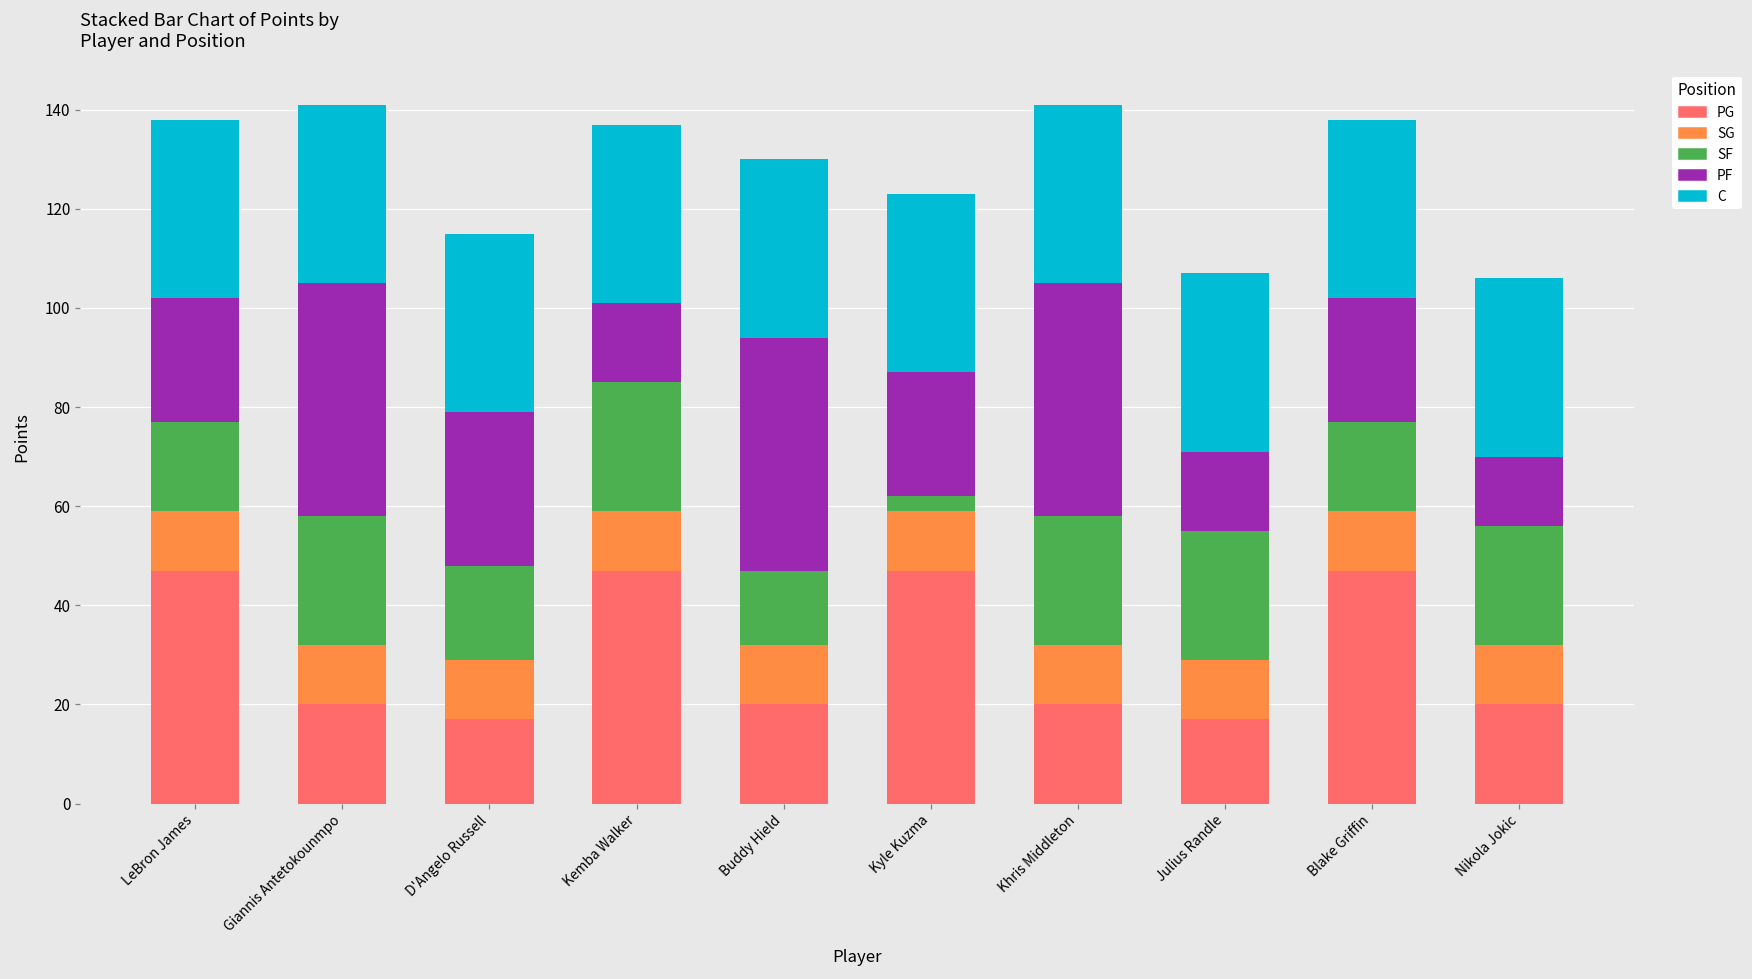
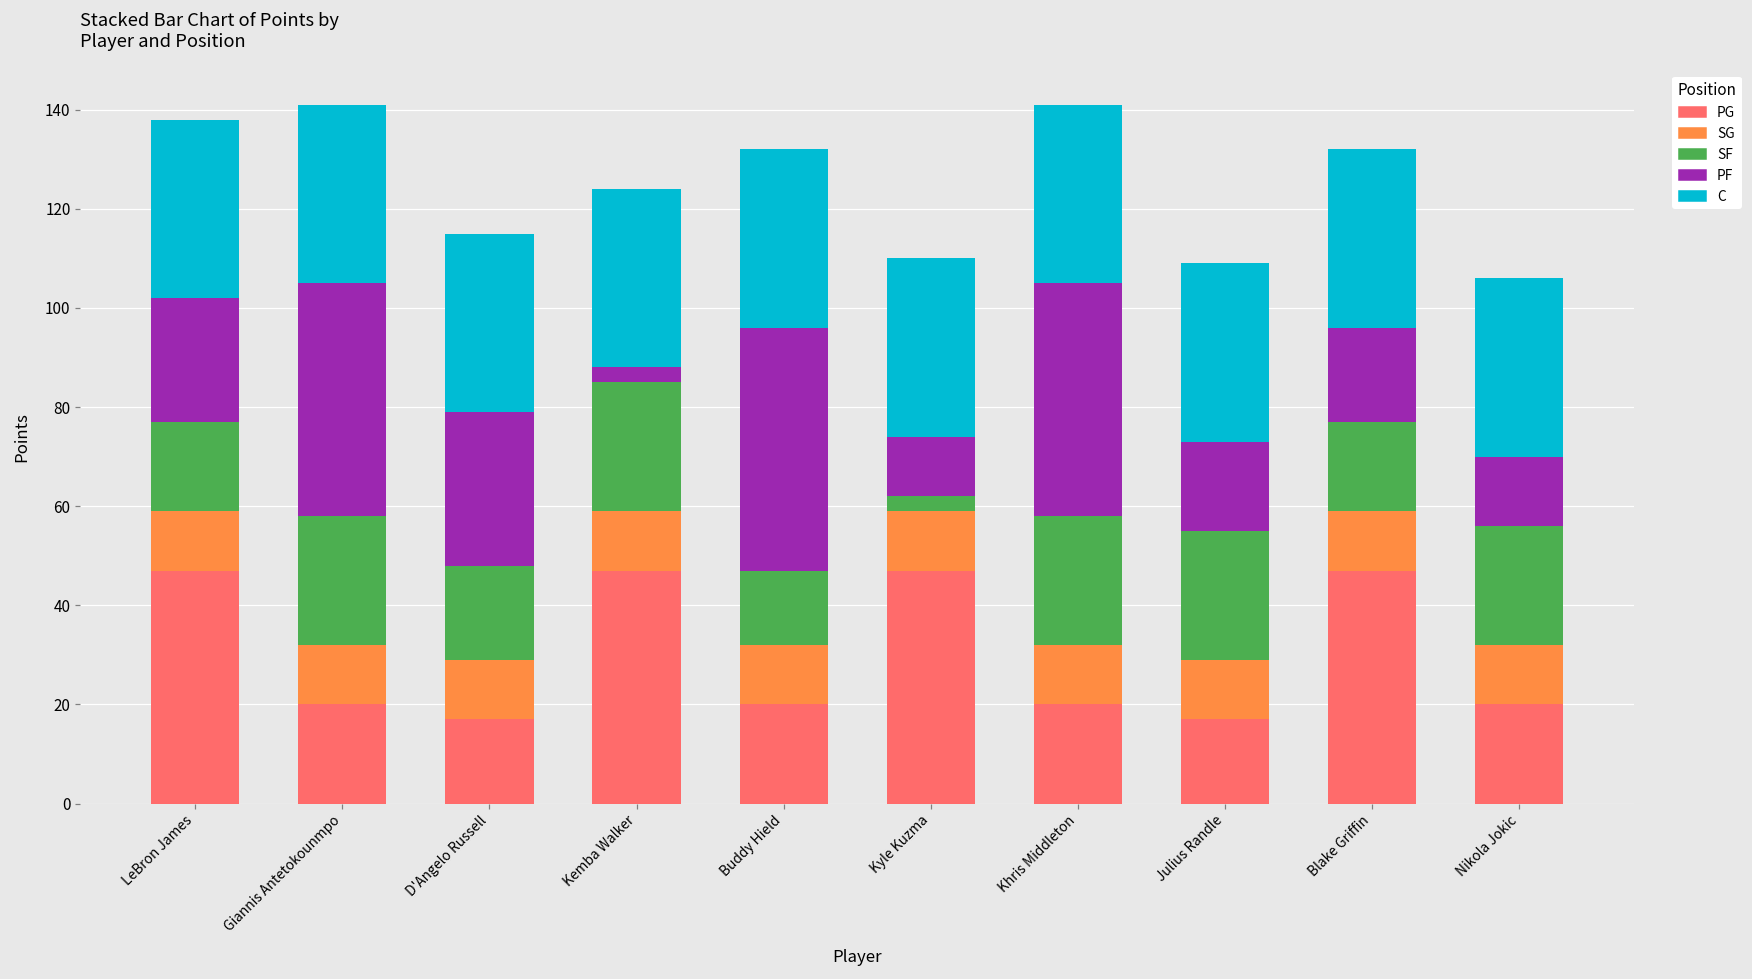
  {
    "SF": {
      "LeBron James": 18,
      "Giannis Antetokounmpo": 26,
      "D'Angelo Russell": 19,
      "Kemba Walker": 26,
      "Buddy Hield": 15,
      "Kyle Kuzma": 3,
      "Khris Middleton": 26,
      "Julius Randle": 26,
      "Blake Griffin": 18,
      "Nikola Jokic": 24
    },
    "PF": {
      "LeBron James": 25,
      "Giannis Antetokounmpo": 47,
      "D'Angelo Russell": 31,
-     "Kemba Walker": 16,
-     "Buddy Hield": 47,
-     "Kyle Kuzma": 25,
+     "Kemba Walker": 3,
+     "Buddy Hield": 49,
+     "Kyle Kuzma": 12,
      "Khris Middleton": 47,
-     "Julius Randle": 16,
-     "Blake Griffin": 25,
+     "Julius Randle": 18,
+     "Blake Griffin": 19,
      "Nikola Jokic": 14
    },
    "C": {
      "LeBron James": 36,
      "Giannis Antetokounmpo": 36,
      "D'Angelo Russell": 36,
      "Kemba Walker": 36,
      "Buddy Hield": 36,
      "Kyle Kuzma": 36,
      "Khris Middleton": 36,
      "Julius Randle": 36,
      "Blake Griffin": 36,
      "Nikola Jokic": 36
    }
  }
